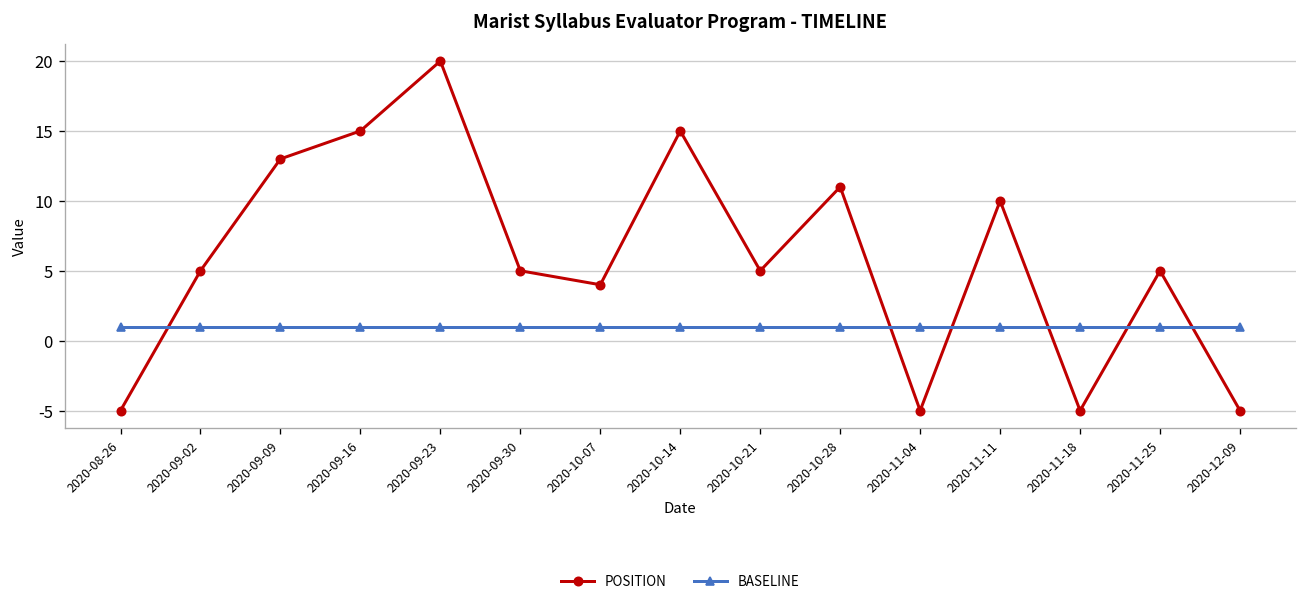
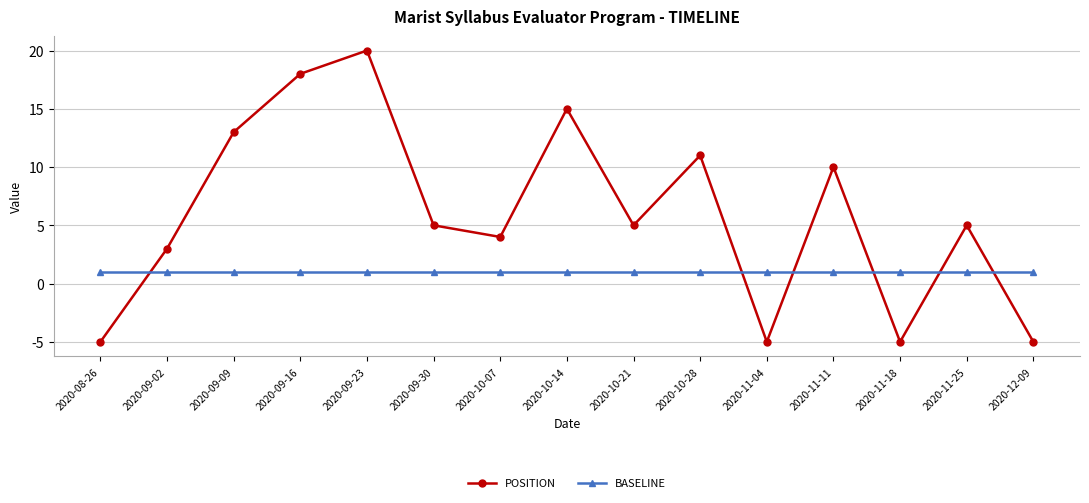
  {
    "POSITION": {
      "2020-08-26": -5,
-     "2020-09-02": 5,
+     "2020-09-02": 3,
      "2020-09-09": 13,
-     "2020-09-16": 15,
+     "2020-09-16": 18,
      "2020-09-23": 20,
      "2020-09-30": 5,
      "2020-10-07": 4,
      "2020-10-14": 15,
      "2020-10-21": 5,
      "2020-10-28": 11,
      "2020-11-04": -5,
      "2020-11-11": 10,
      "2020-11-18": -5,
      "2020-11-25": 5,
      "2020-12-09": -5
    },
    "BASELINE": {
      "2020-08-26": 1,
      "2020-09-02": 1,
      "2020-09-09": 1,
      "2020-09-16": 1,
      "2020-09-23": 1,
      "2020-09-30": 1,
      "2020-10-07": 1,
      "2020-10-14": 1,
      "2020-10-21": 1,
      "2020-10-28": 1,
      "2020-11-04": 1,
      "2020-11-11": 1,
      "2020-11-18": 1,
      "2020-11-25": 1,
      "2020-12-09": 1
    }
  }
